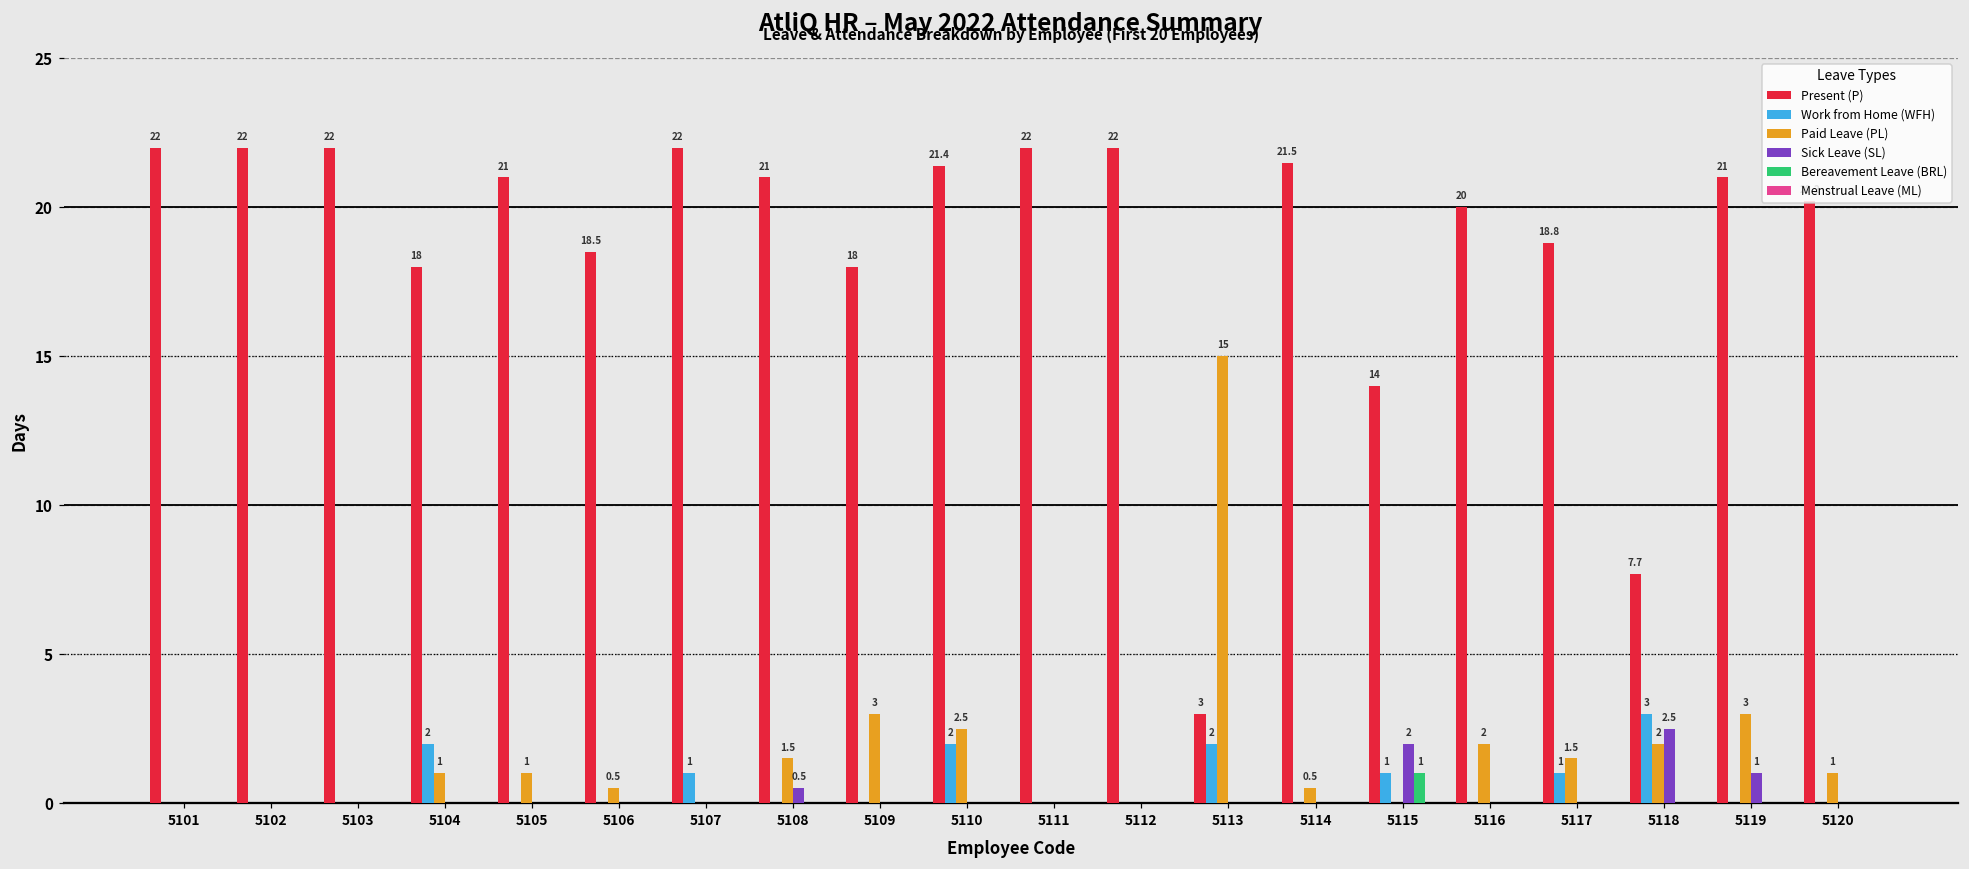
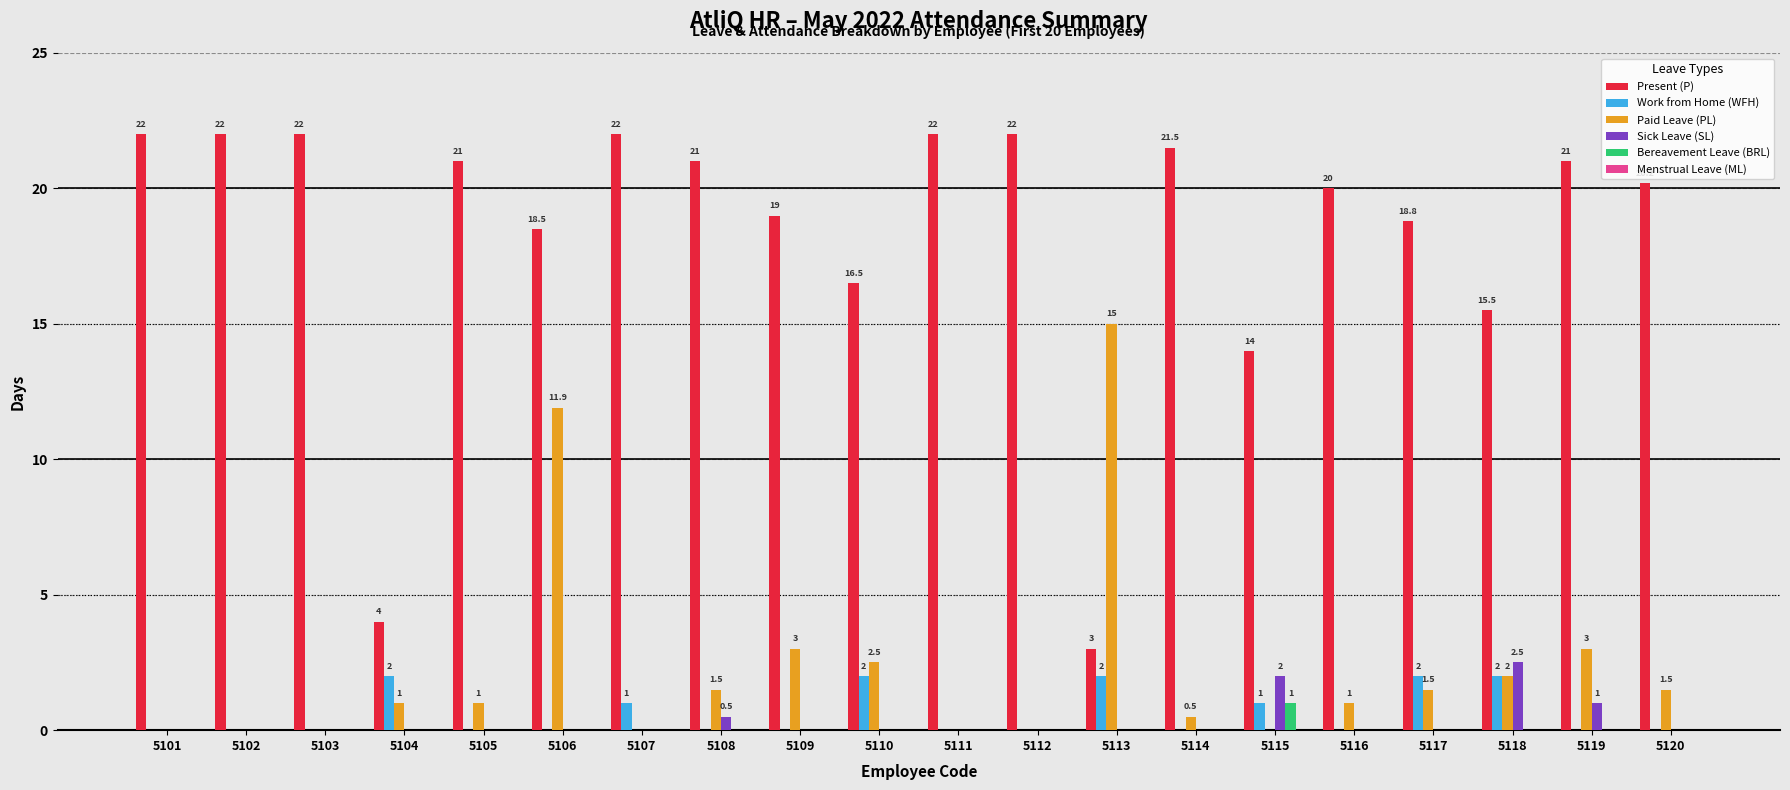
  {
    "Present (P)": {
      "5101": 22,
      "5102": 22,
      "5103": 22,
-     "5104": 18,
+     "5104": 4,
      "5105": 21,
      "5106": 18.5,
      "5107": 22,
      "5108": 21,
-     "5109": 18,
-     "5110": 21.4,
+     "5109": 19,
+     "5110": 16.5,
      "5111": 22,
      "5112": 22,
      "5113": 3,
      "5114": 21.5,
      "5115": 14,
      "5116": 20,
      "5117": 18.8,
-     "5118": 7.7,
+     "5118": 15.5,
      "5119": 21
    },
    "Work from Home (WFH)": {
      "5104": 2,
      "5107": 1,
      "5110": 2,
      "5113": 2,
      "5115": 1,
-     "5117": 1,
-     "5118": 3
+     "5117": 2,
+     "5118": 2
    },
    "Paid Leave (PL)": {
      "5104": 1,
      "5105": 1,
-     "5106": 0.5,
+     "5106": 11.9,
      "5108": 1.5,
      "5109": 3,
      "5110": 2.5,
      "5113": 15,
      "5114": 0.5,
-     "5116": 2,
+     "5116": 1,
      "5117": 1.5,
      "5118": 2,
      "5119": 3,
-     "5120": 1
+     "5120": 1.5
    },
    "Sick Leave (SL)": {
      "5108": 0.5,
      "5115": 2,
      "5118": 2.5,
      "5119": 1
    },
    "Bereavement Leave (BRL)": {
      "5115": 1
    },
    "Menstrual Leave (ML)": {
      "5101": 0.0,
      "5102": 0.0,
      "5103": 0.0,
      "5104": 0.0,
      "5105": 0.0,
      "5106": 0.0,
      "5107": 0.0,
      "5108": 0.0,
      "5109": 0.0,
      "5110": 0.0,
      "5111": 0.0,
      "5112": 0.0,
      "5113": 0.0,
      "5114": 0.0,
      "5115": 0.0,
      "5116": 0.0,
      "5117": 0.0,
      "5118": 0.0,
      "5119": 0.0,
      "5120": 0.0
    }
  }
